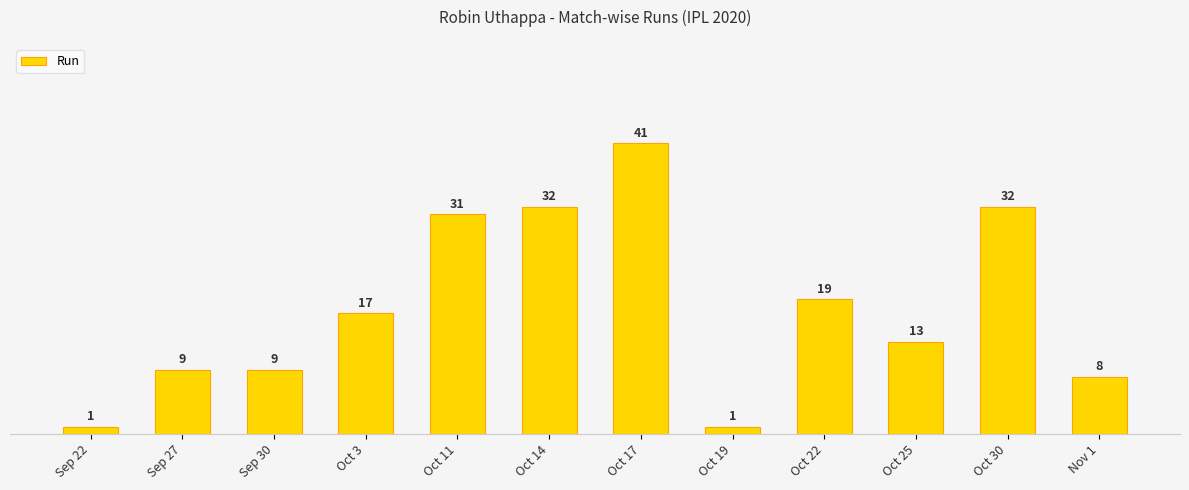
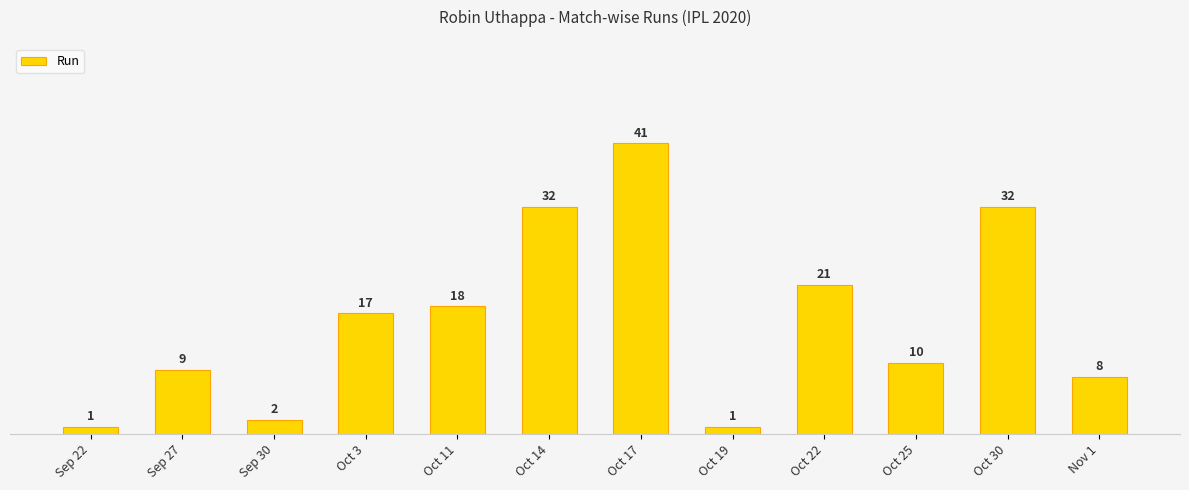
  {
    "Sep 22": 1,
    "Sep 27": 9,
-   "Sep 30": 9,
+   "Sep 30": 2,
    "Oct 3": 17,
-   "Oct 11": 31,
+   "Oct 11": 18,
    "Oct 14": 32,
    "Oct 17": 41,
    "Oct 19": 1,
-   "Oct 22": 19,
-   "Oct 25": 13,
+   "Oct 22": 21,
+   "Oct 25": 10,
    "Oct 30": 32,
    "Nov 1": 8
  }
